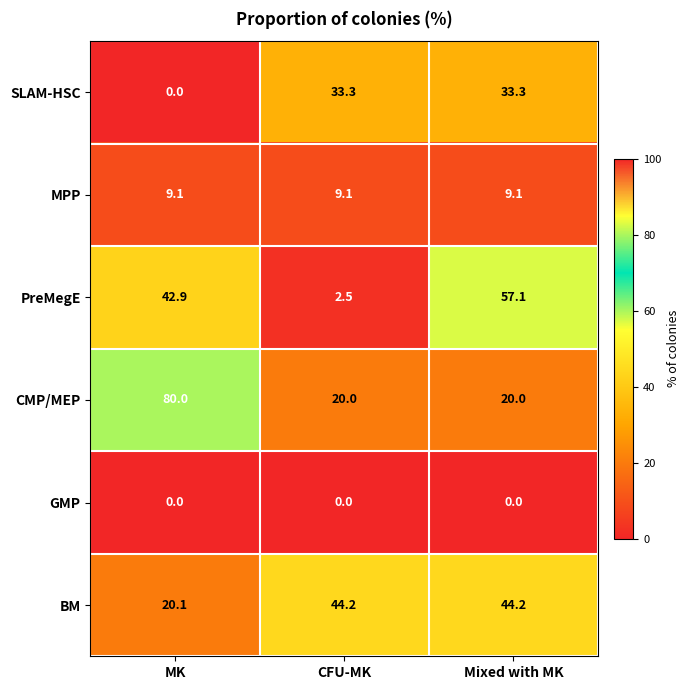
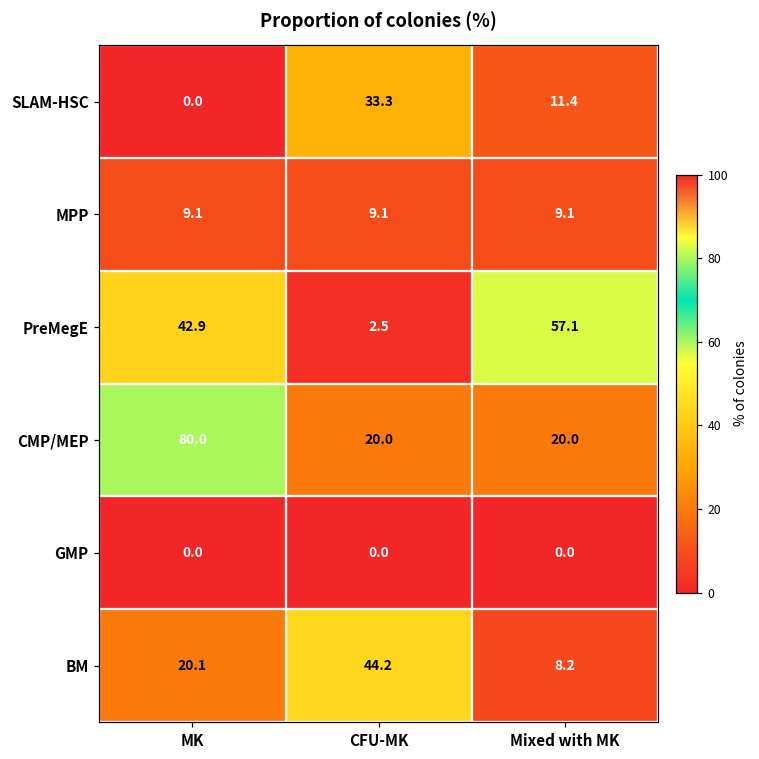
  {
    "SLAM-HSC": {
      "MK": 0.0,
      "CFU-MK": 33.3,
-     "Mixed with MK": 33.3
+     "Mixed with MK": 11.4
    },
    "MPP": {
      "MK": 9.1,
      "CFU-MK": 9.1,
      "Mixed with MK": 9.1
    },
    "PreMegE": {
      "MK": 42.9,
      "CFU-MK": 2.5,
      "Mixed with MK": 57.1
    },
    "CMP/MEP": {
      "MK": 80.0,
      "CFU-MK": 20.0,
      "Mixed with MK": 20.0
    },
    "GMP": {
      "MK": 0.0,
      "CFU-MK": 0.0,
      "Mixed with MK": 0.0
    },
    "BM": {
      "MK": 20.1,
      "CFU-MK": 44.2,
-     "Mixed with MK": 44.2
+     "Mixed with MK": 8.2
    }
  }
